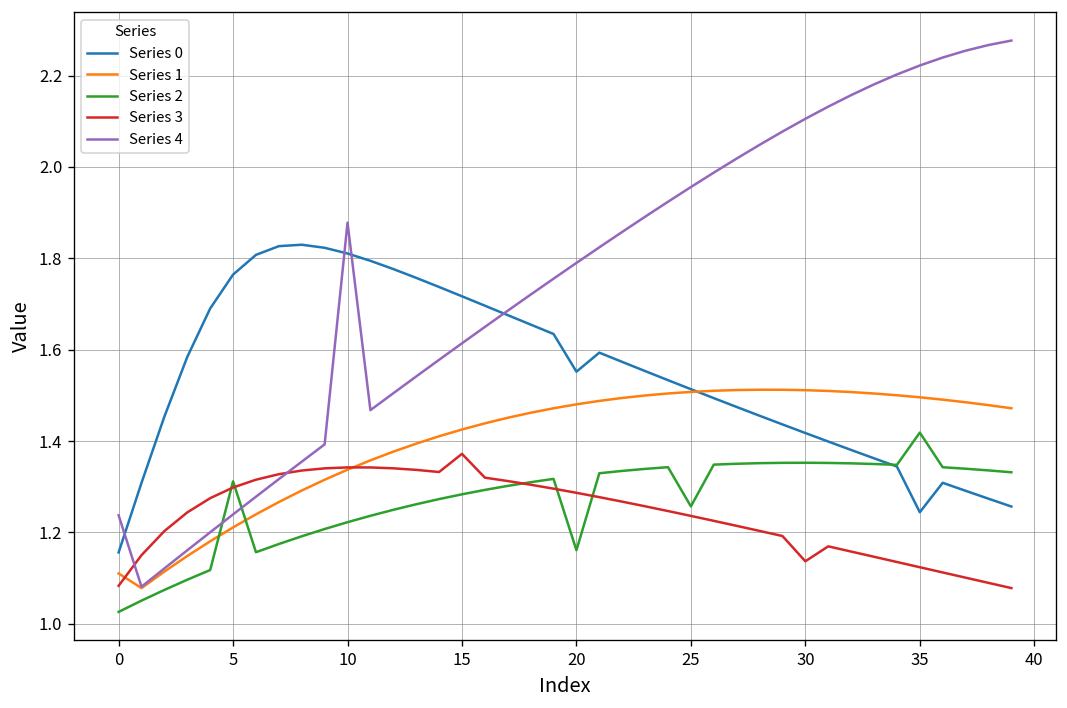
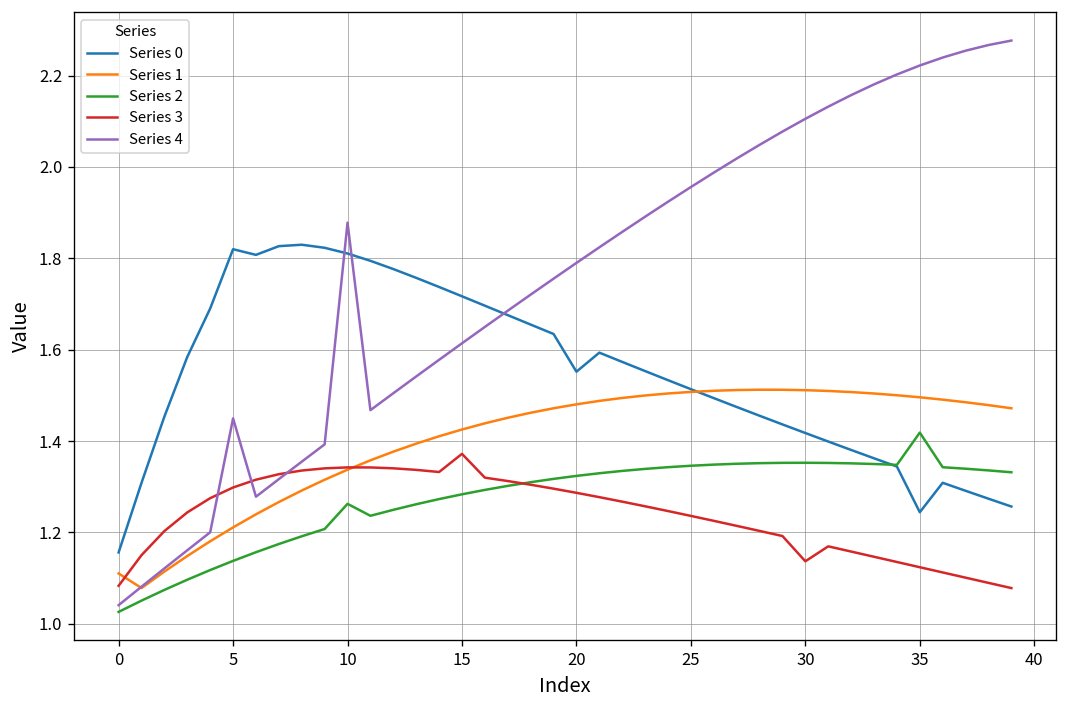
  {
    "Series 0": {
      "0": 1.16,
-     "5": 1.76,
+     "5": 1.82,
      "10": 1.81,
      "15": 1.72,
      "20": 1.55,
      "30": 1.42,
      "35": 1.24
    },
    "Series 1": {
      "0": 1.11,
      "5": 1.21,
      "15": 1.43,
      "20": 1.48,
      "30": 1.51,
      "35": 1.50
    },
    "Series 2": {
      "0": 1.03,
-     "5": 1.31,
-     "10": 1.22,
+     "5": 1.14,
+     "10": 1.26,
      "15": 1.28,
-     "20": 1.16,
-     "25": 1.26,
+     "20": 1.32,
+     "25": 1.35,
      "30": 1.35,
      "35": 1.42
    },
    "Series 3": {
      "0": 1.08,
      "5": 1.30,
      "15": 1.37,
      "20": 1.29,
      "25": 1.24,
      "30": 1.14,
      "35": 1.12
    },
    "Series 4": {
-     "0": 1.24,
-     "5": 1.24,
+     "0": 1.04,
+     "5": 1.45,
      "10": 1.88,
      "15": 1.61,
      "20": 1.79,
      "25": 1.96,
      "30": 2.11,
      "35": 2.22
    }
  }
